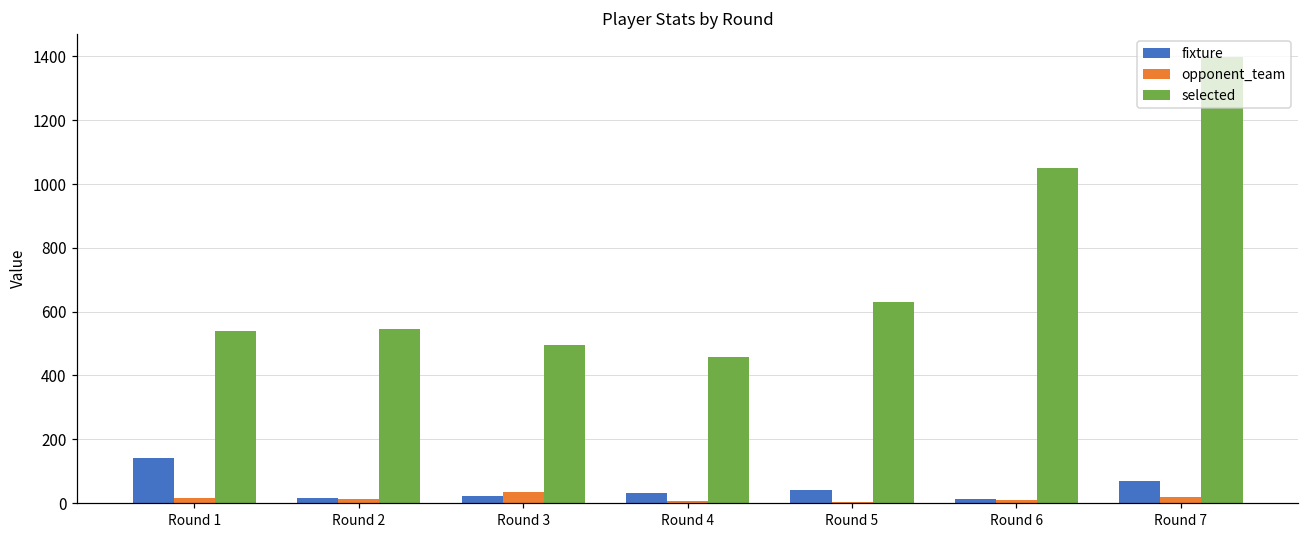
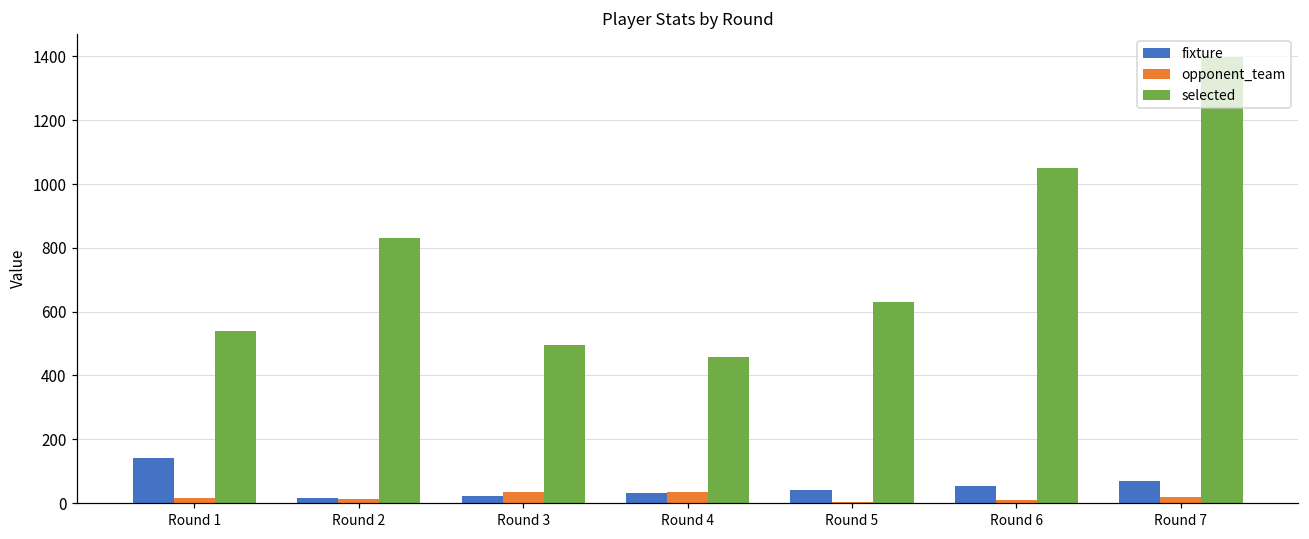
  {
    "fixture": {
      "Round 1": 140,
      "Round 2": 20,
      "Round 3": 20,
      "Round 4": 30,
      "Round 5": 40,
-     "Round 6": 10,
+     "Round 6": 50,
      "Round 7": 70
    },
    "opponent_team": {
      "Round 1": 20,
      "Round 2": 10,
      "Round 3": 40,
-     "Round 4": 10,
+     "Round 4": 30,
      "Round 7": 20
    },
    "selected": {
      "Round 1": 540,
-     "Round 2": 550,
+     "Round 2": 830,
      "Round 3": 490,
      "Round 4": 460,
      "Round 5": 630,
      "Round 6": 1050
    }
  }
